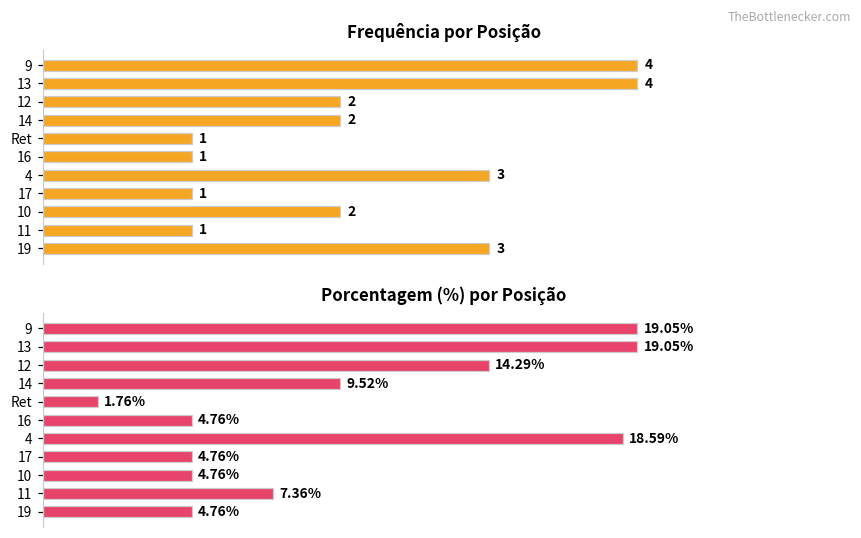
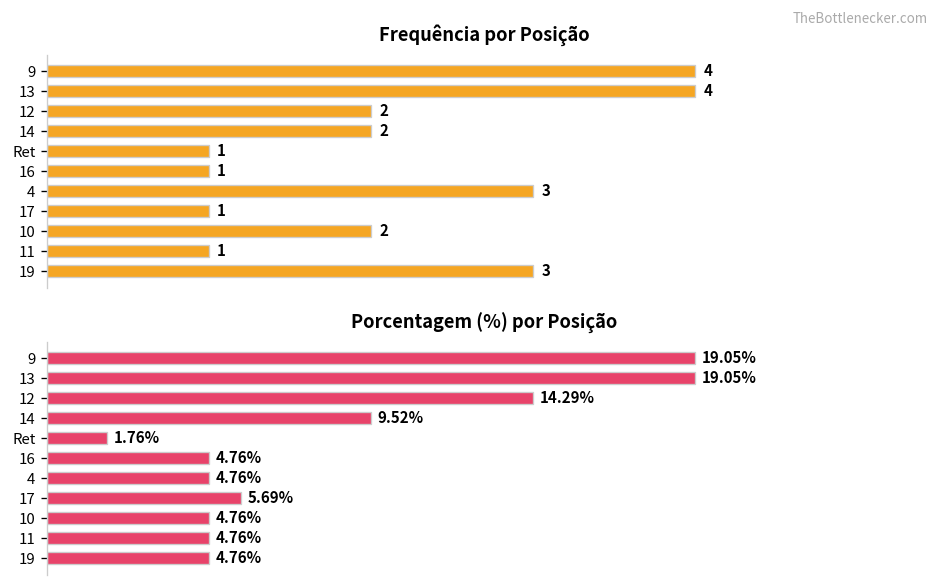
  {
    "Frequência por Posição": {
      "9": "4",
      "13": "4",
      "12": "2",
      "14": "2",
      "Ret": "1",
      "16": "1",
      "4": "3",
      "17": "1",
      "10": "2",
      "11": "1",
      "19": "3"
    },
    "Porcentagem (%) por Posição": {
      "9": "19.05%",
      "13": "19.05%",
      "12": "14.29%",
      "14": "9.52%",
      "Ret": "1.76%",
      "16": "4.76%",
-     "4": "18.59%",
-     "17": "4.76%",
+     "4": "4.76%",
+     "17": "5.69%",
      "10": "4.76%",
-     "11": "7.36%",
+     "11": "4.76%",
      "19": "4.76%"
    }
  }
